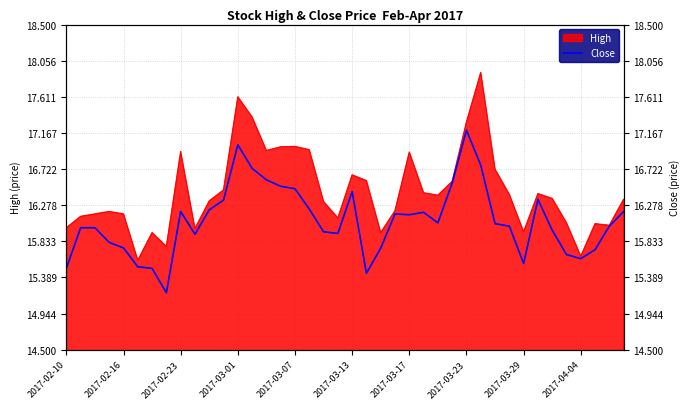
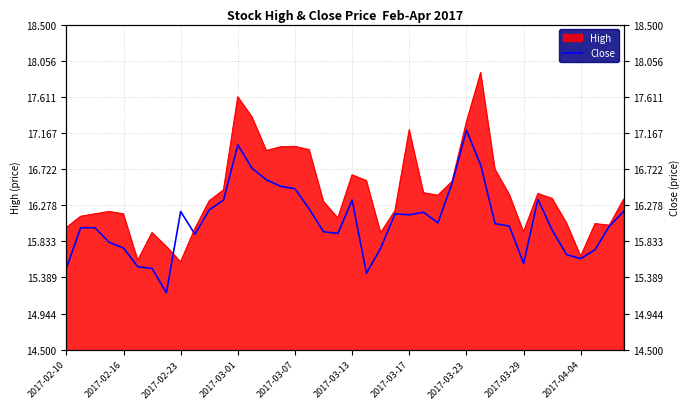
  {
    "High": {
      "2017-02-10": 16.0,
      "2017-02-16": 16.2,
-     "2017-02-23": 16.9,
+     "2017-02-23": 15.6,
      "2017-03-01": 17.6,
      "2017-03-07": 17.0,
      "2017-03-13": 16.6,
-     "2017-03-17": 16.9,
+     "2017-03-17": 17.2,
      "2017-03-23": 17.3,
      "2017-03-29": 15.9
    },
    "Close": {
      "2017-02-10": 15.5,
      "2017-02-16": 15.8,
      "2017-02-23": 16.2,
      "2017-03-01": 17.0,
      "2017-03-07": 16.5,
-     "2017-03-13": 16.4,
+     "2017-03-13": 16.3,
      "2017-03-17": 16.2,
      "2017-03-23": 17.2,
      "2017-03-29": 15.6
    }
  }
